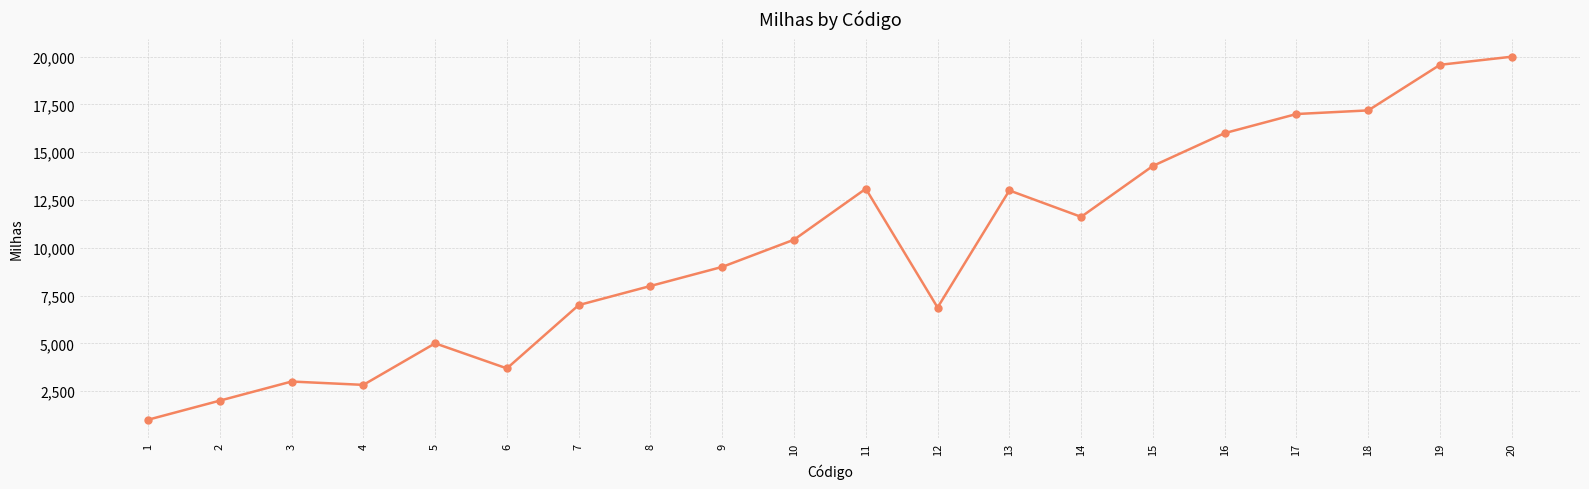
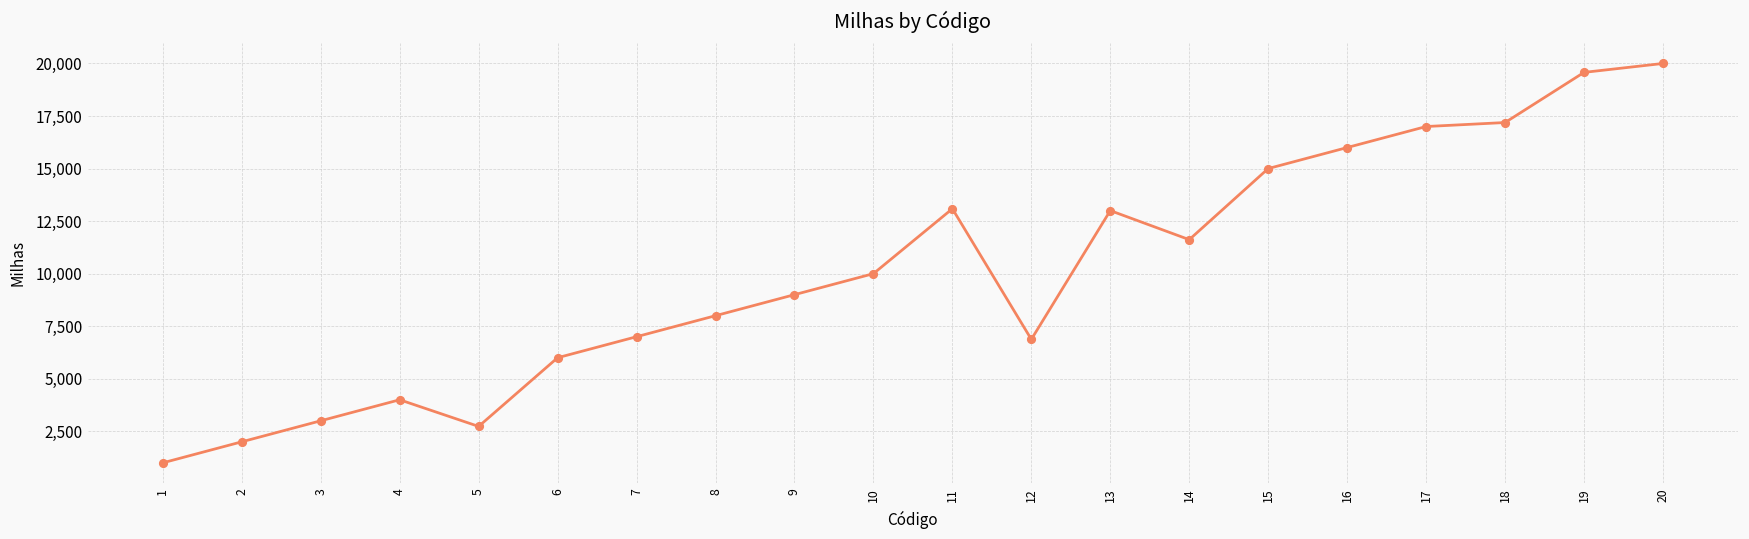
  {
    "1": "1,000",
    "2": "2,000",
    "3": "3,000",
-   "4": "2,800",
-   "5": "5,000",
-   "6": "3,700",
+   "4": "4,000",
+   "5": "2,700",
+   "6": "6,000",
    "7": "7,000",
    "8": "8,000",
    "9": "9,000",
-   "10": "10,400",
+   "10": "10,000",
    "11": "13,100",
    "12": "6,900",
    "13": "13,000",
    "14": "11,600",
-   "15": "14,300",
+   "15": "15,000",
    "16": "16,000",
    "17": "17,000",
    "18": "17,200",
    "19": "19,600",
    "20": "20,000"
  }
